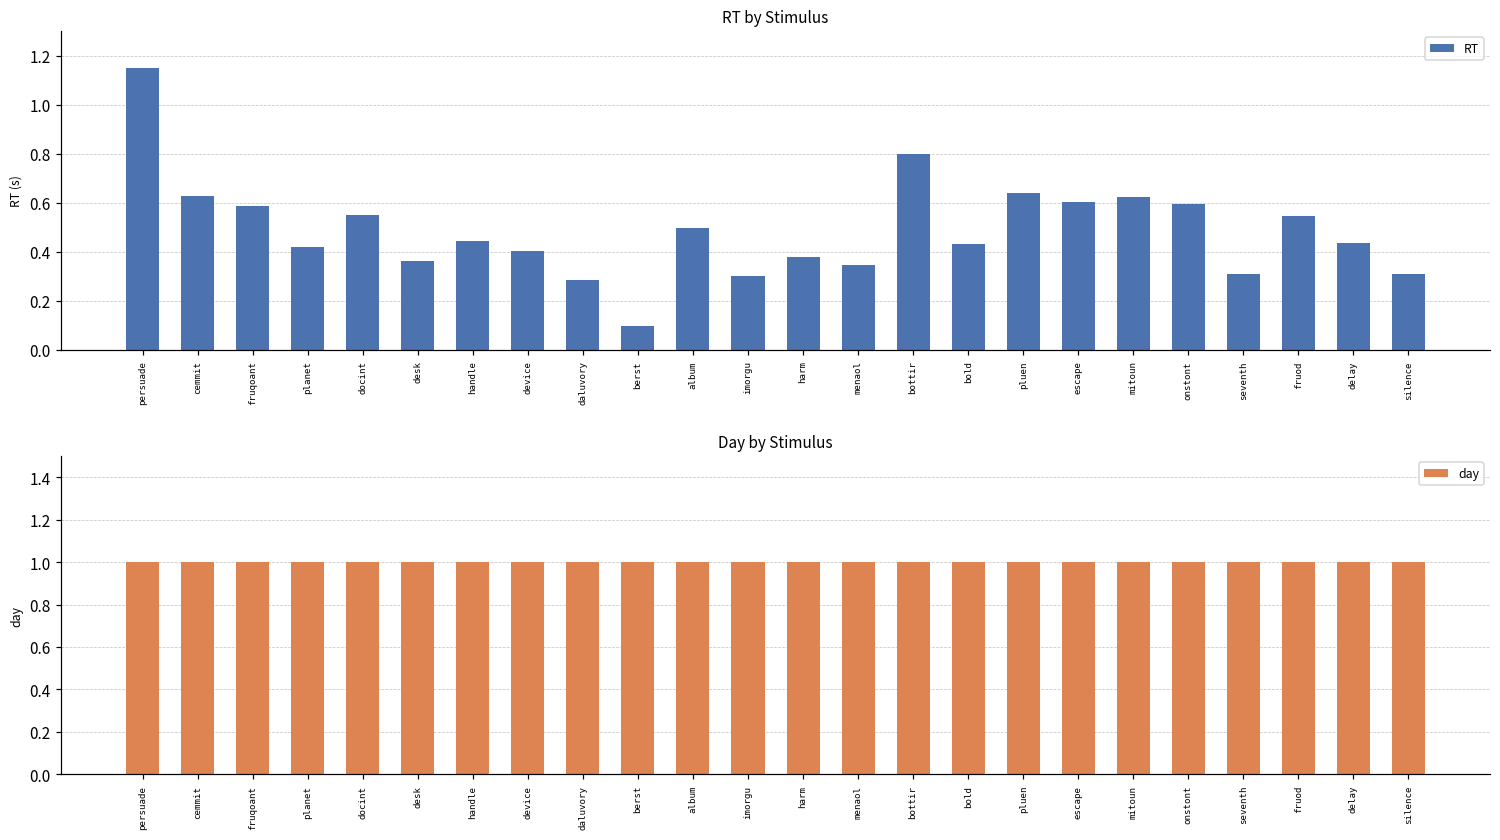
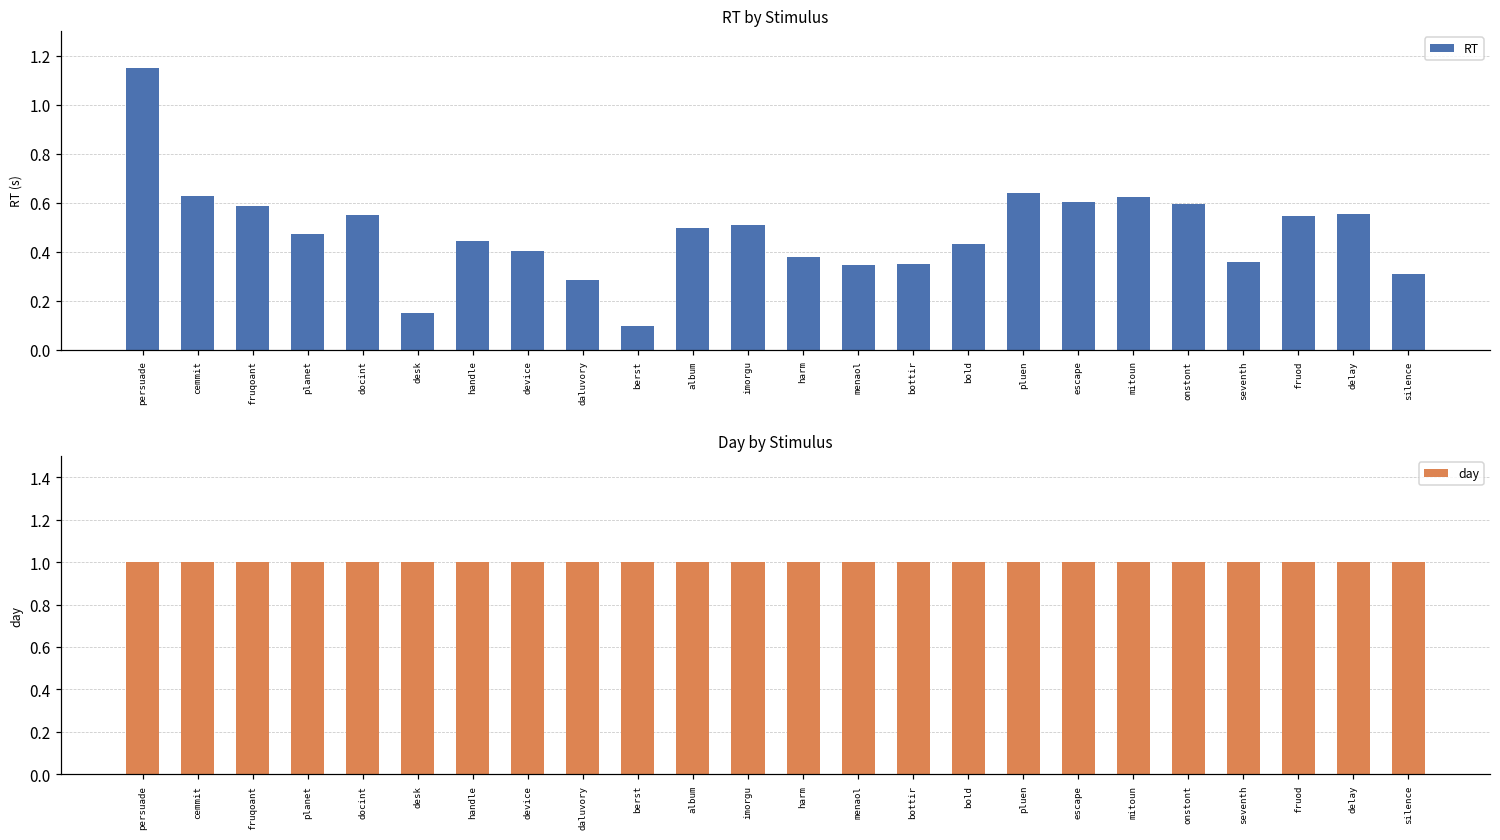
  {
    "RT by Stimulus": {
      "persuade": 1.15,
      "cemmit": 0.63,
      "fruqoant": 0.59,
-     "planet": 0.42,
+     "planet": 0.47,
      "docint": 0.55,
-     "desk": 0.36,
+     "desk": 0.15,
      "handle": 0.44,
      "device": 0.40,
      "daluvory": 0.28,
      "berst": 0.10,
      "album": 0.50,
-     "imorgu": 0.30,
+     "imorgu": 0.51,
      "harm": 0.38,
      "menaol": 0.35,
-     "bottir": 0.80,
+     "bottir": 0.35,
      "bold": 0.43,
      "pluen": 0.64,
      "escape": 0.60,
      "mitoun": 0.63,
      "onstont": 0.59,
-     "seventh": 0.31,
+     "seventh": 0.36,
      "fruod": 0.55,
-     "delay": 0.43,
+     "delay": 0.56,
      "silence": 0.31
    },
    "Day by Stimulus": {
      "persuade": 1.00,
      "cemmit": 1.00,
      "fruqoant": 1.00,
      "planet": 1.00,
      "docint": 1.00,
      "desk": 1.00,
      "handle": 1.00,
      "device": 1.00,
      "daluvory": 1.00,
      "berst": 1.00,
      "album": 1.00,
      "imorgu": 1.00,
      "harm": 1.00,
      "menaol": 1.00,
      "bottir": 1.00,
      "bold": 1.00,
      "pluen": 1.00,
      "escape": 1.00,
      "mitoun": 1.00,
      "onstont": 1.00,
      "seventh": 1.00,
      "fruod": 1.00,
      "delay": 1.00,
      "silence": 1.00
    }
  }
